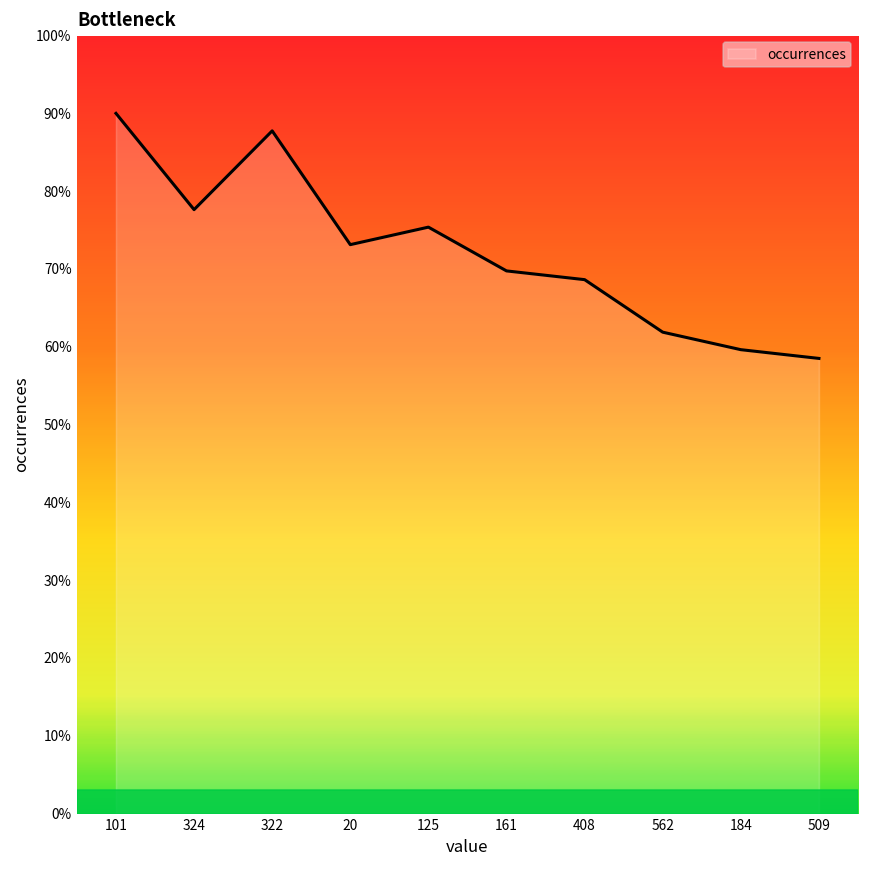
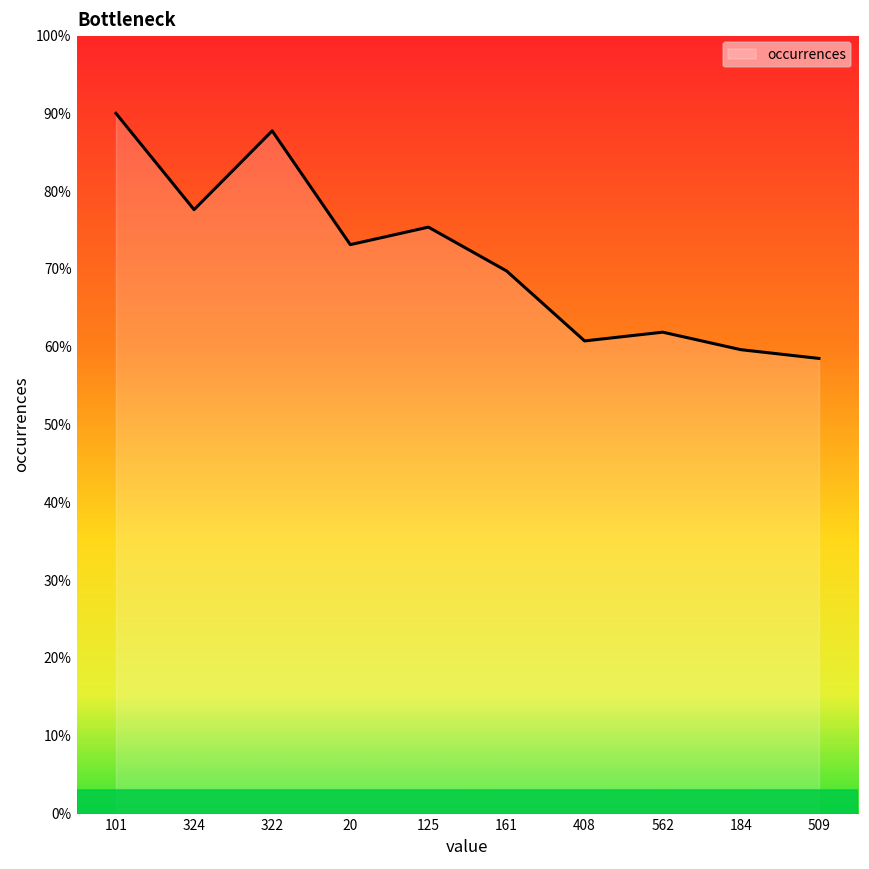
  {
    "101": "90%",
    "324": "78%",
    "322": "88%",
    "20": "73%",
    "125": "75%",
    "161": "70%",
-   "408": "69%",
+   "408": "61%",
    "562": "62%",
    "184": "60%",
    "509": "59%"
  }
